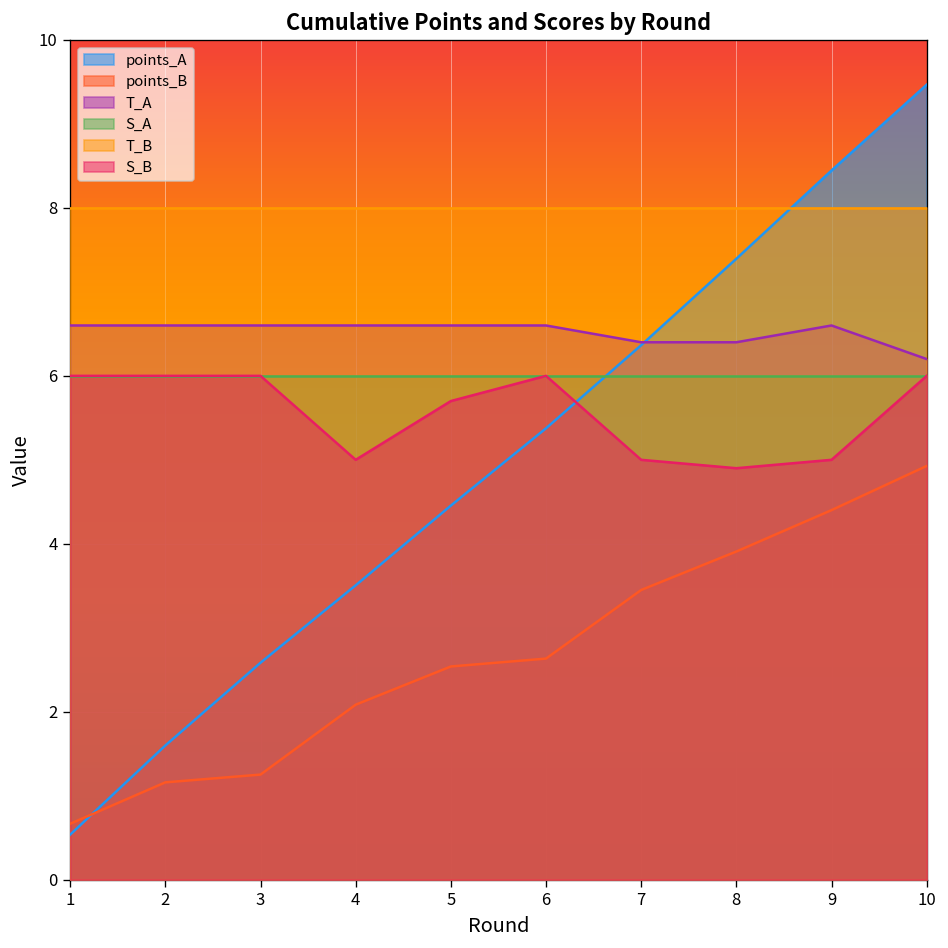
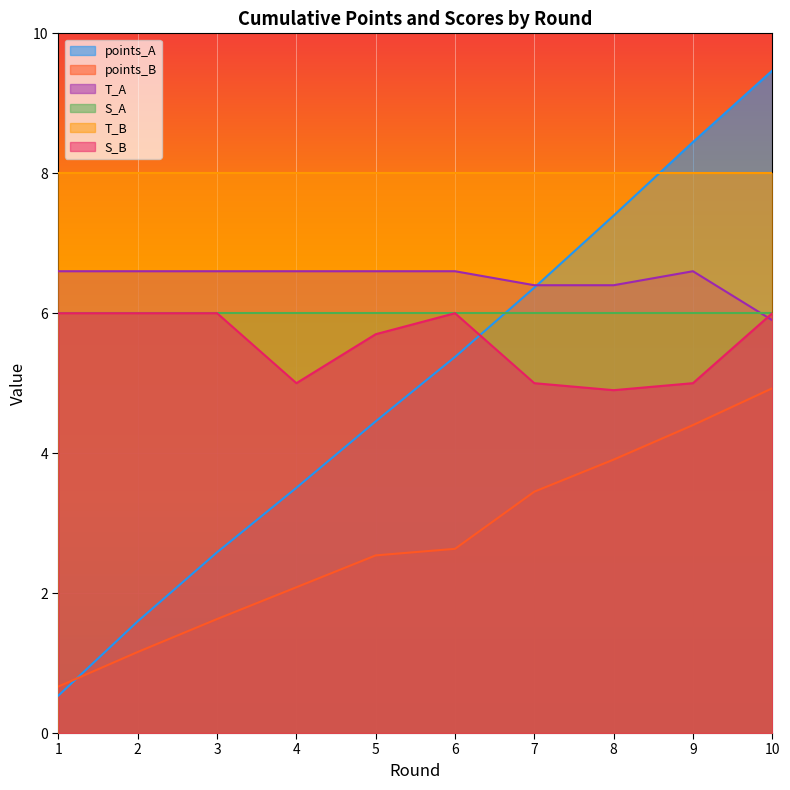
  {
    "points_A": {
      "1": 0.5,
      "2": 1.6,
      "3": 2.6,
      "4": 3.5,
      "5": 4.5,
      "6": 5.4,
      "8": 7.4,
      "9": 8.4,
      "10": 9.5
    },
    "points_B": {
      "1": 0.7,
      "2": 1.2,
-     "3": 1.3,
+     "3": 1.6,
      "4": 2.1,
      "5": 2.5,
      "6": 2.6,
      "7": 3.4,
      "8": 3.9,
      "9": 4.4,
      "10": 4.9
    },
    "T_A": {
      "1": 6.6,
      "2": 6.6,
      "3": 6.6,
      "4": 6.6,
      "5": 6.6,
      "6": 6.6,
      "8": 6.4,
      "9": 6.6,
-     "10": 6.2
+     "10": 5.9
    },
    "S_A": {
      "4": 6.0,
      "5": 6.0,
      "7": 6.0,
      "8": 6.0,
      "9": 6.0
    },
    "T_B": {
      "1": 8.0,
      "2": 8.0,
      "3": 8.0,
      "4": 8.0,
      "5": 8.0,
      "6": 8.0,
      "7": 8.0,
      "8": 8.0,
      "9": 8.0,
      "10": 8.0
    },
    "S_B": {
      "4": 5.0,
      "5": 5.7,
      "7": 5.0,
      "8": 4.9,
      "9": 5.0
    }
  }
